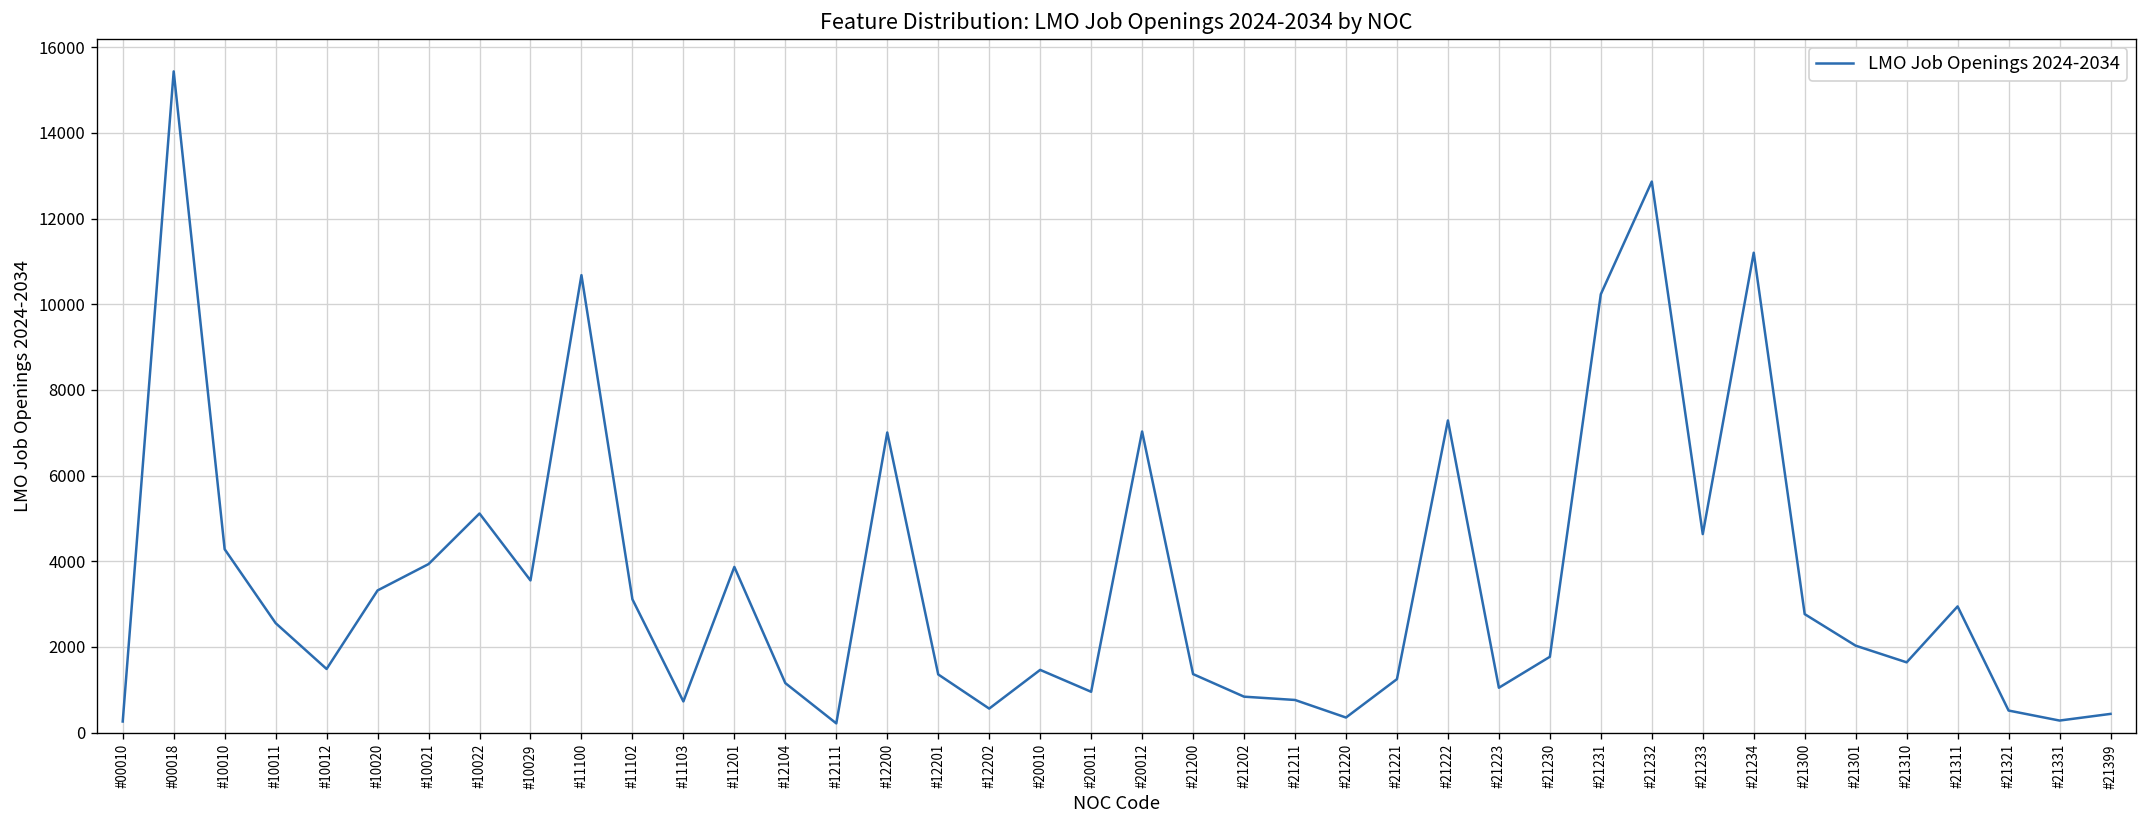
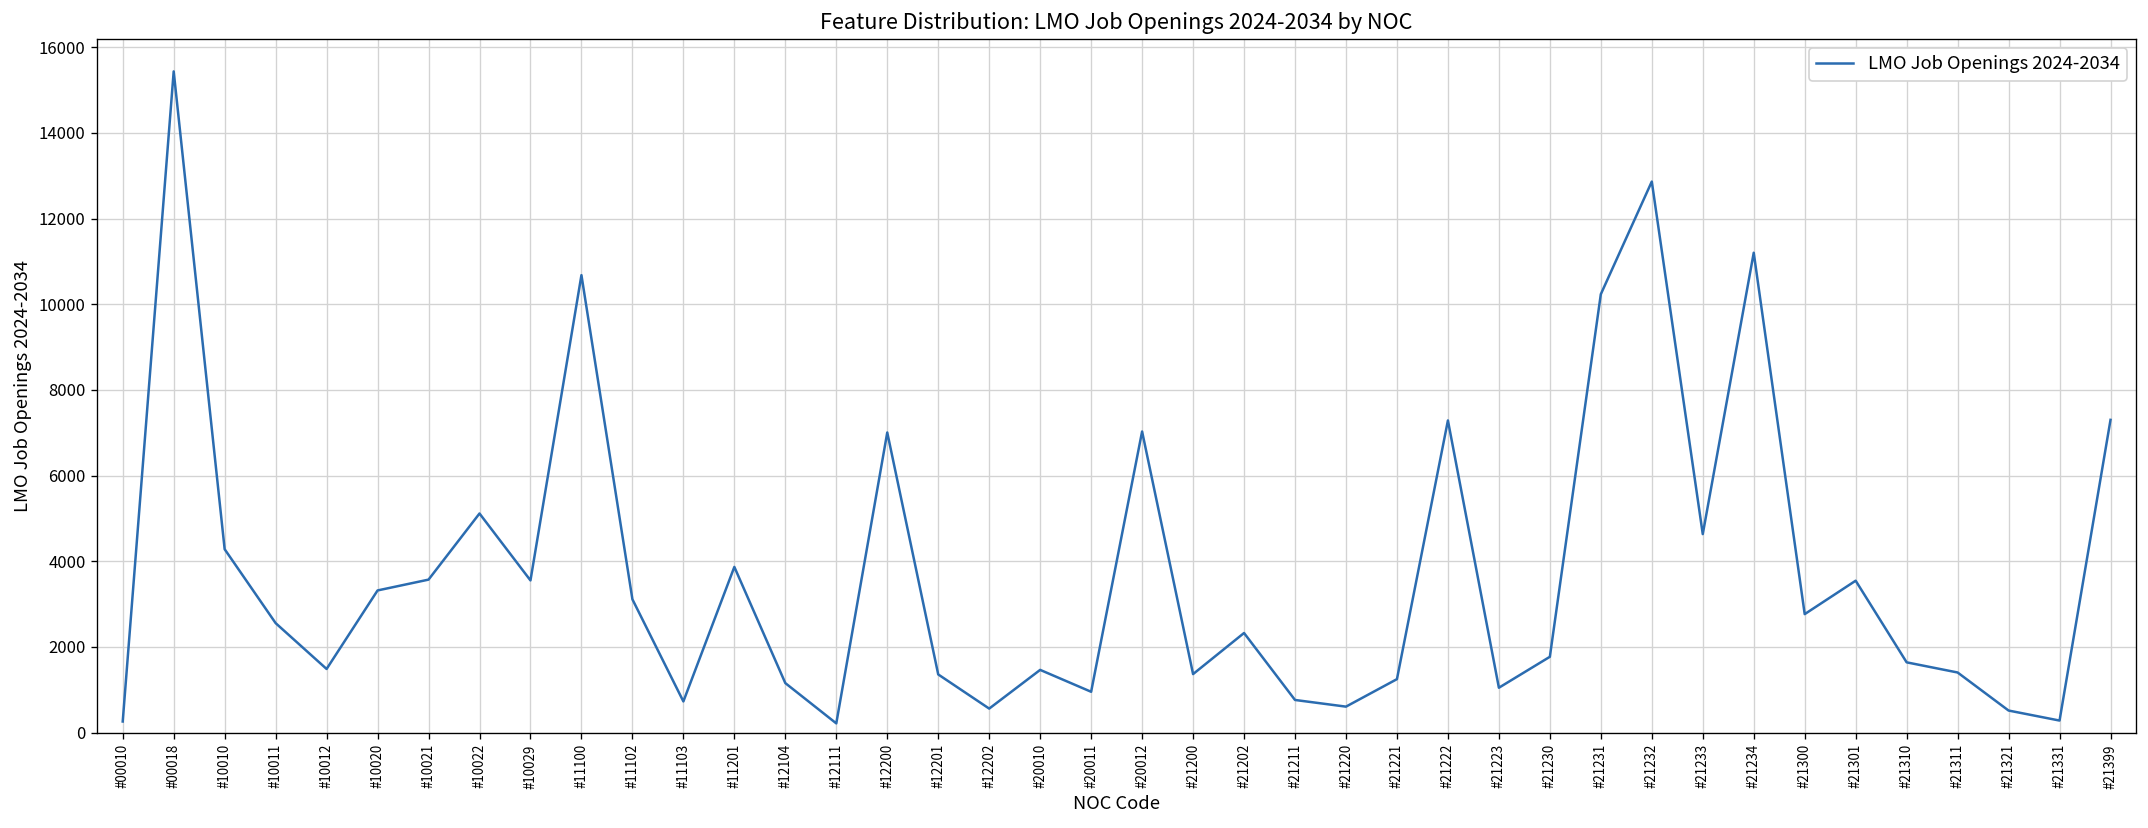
  {
    "#00010": 300,
    "#00018": 15400,
    "#10010": 4300,
    "#10011": 2600,
    "#10012": 1500,
    "#10020": 3300,
-   "#10021": 3900,
+   "#10021": 3600,
    "#10022": 5100,
    "#10029": 3600,
    "#11100": 10700,
    "#11102": 3100,
    "#11103": 700,
    "#11201": 3900,
    "#12104": 1200,
    "#12111": 200,
    "#12200": 7000,
    "#12201": 1400,
    "#12202": 600,
    "#20010": 1500,
    "#20011": 1000,
    "#20012": 7000,
    "#21200": 1400,
-   "#21202": 800,
+   "#21202": 2300,
    "#21211": 800,
-   "#21220": 400,
+   "#21220": 600,
    "#21221": 1200,
    "#21222": 7300,
    "#21223": 1000,
    "#21230": 1800,
    "#21231": 10200,
    "#21232": 12900,
    "#21233": 4600,
    "#21234": 11200,
    "#21300": 2800,
-   "#21301": 2000,
+   "#21301": 3500,
    "#21310": 1600,
-   "#21311": 2900,
+   "#21311": 1400,
    "#21321": 500,
    "#21331": 300,
-   "#21399": 400
+   "#21399": 7300
  }
